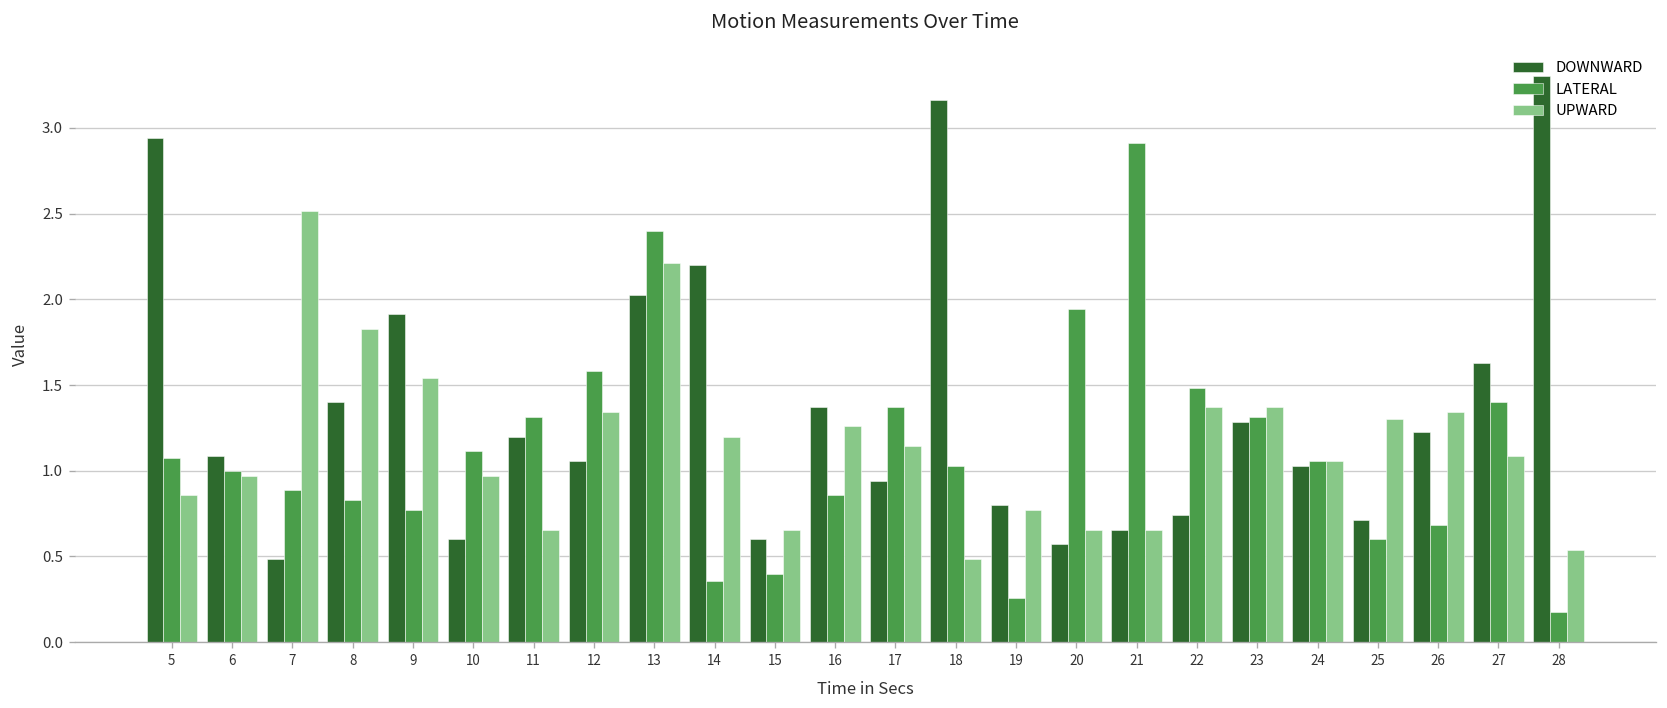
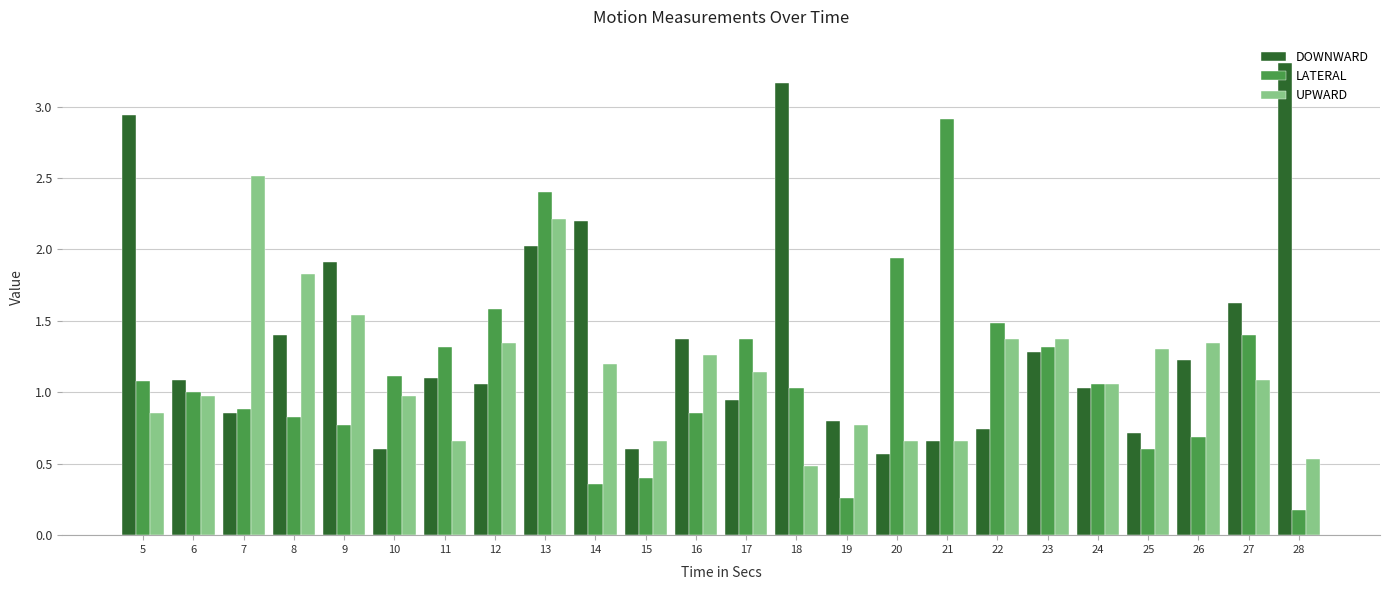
  {
    "DOWNWARD": {
      "5": 2.94,
      "6": 1.09,
-     "7": 0.48,
+     "7": 0.86,
      "8": 1.40,
      "9": 1.91,
      "10": 0.60,
-     "11": 1.2,
+     "11": 1.1,
      "12": 1.06,
      "13": 2.03,
      "14": 2.20,
      "15": 0.60,
      "16": 1.37,
      "17": 0.94,
      "18": 3.16,
      "19": 0.80,
      "20": 0.57,
      "21": 0.66,
      "22": 0.74,
      "23": 1.29,
      "24": 1.03,
      "25": 0.71,
      "26": 1.23,
      "27": 1.63,
      "28": 3.30
    },
    "LATERAL": {
      "5": 1.08,
      "6": 1.00,
      "7": 0.89,
      "8": 0.83,
      "9": 0.77,
      "10": 1.11,
      "11": 1.31,
      "12": 1.58,
      "13": 2.40,
      "14": 0.36,
      "15": 0.40,
      "16": 0.86,
      "17": 1.37,
      "18": 1.03,
      "19": 0.26,
      "20": 1.94,
      "21": 2.91,
      "22": 1.49,
      "23": 1.31,
      "24": 1.06,
      "25": 0.60,
      "26": 0.69,
      "27": 1.40,
      "28": 0.18
    },
    "UPWARD": {
      "5": 0.86,
      "6": 0.97,
      "7": 2.51,
      "8": 1.83,
      "9": 1.54,
      "10": 0.97,
      "11": 0.66,
      "12": 1.34,
      "13": 2.21,
      "14": 1.20,
      "15": 0.66,
      "16": 1.26,
      "17": 1.14,
      "18": 0.49,
      "19": 0.77,
      "20": 0.66,
      "21": 0.66,
      "22": 1.37,
      "23": 1.37,
      "24": 1.06,
      "25": 1.30,
      "26": 1.34,
      "27": 1.09,
      "28": 0.54
    }
  }
